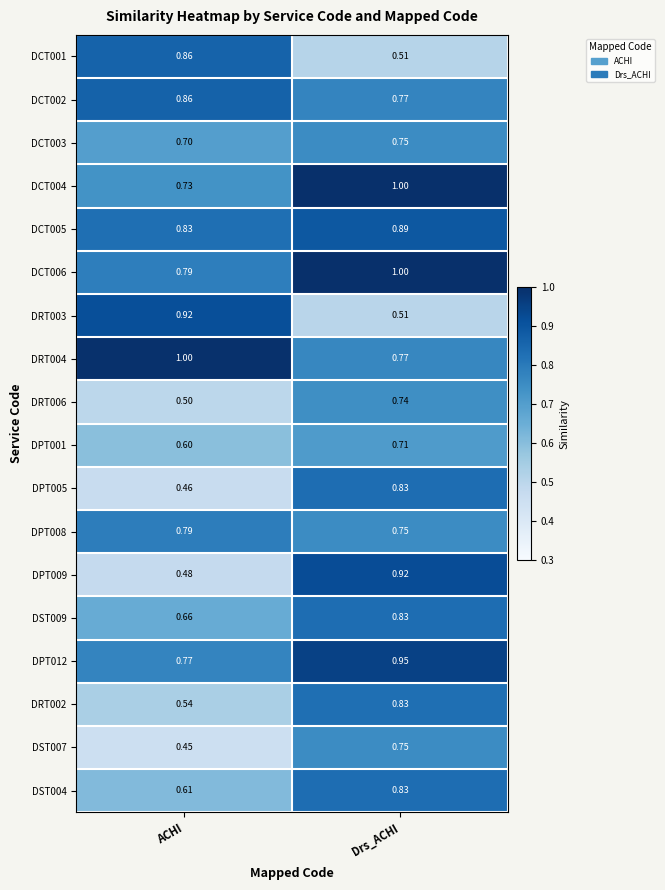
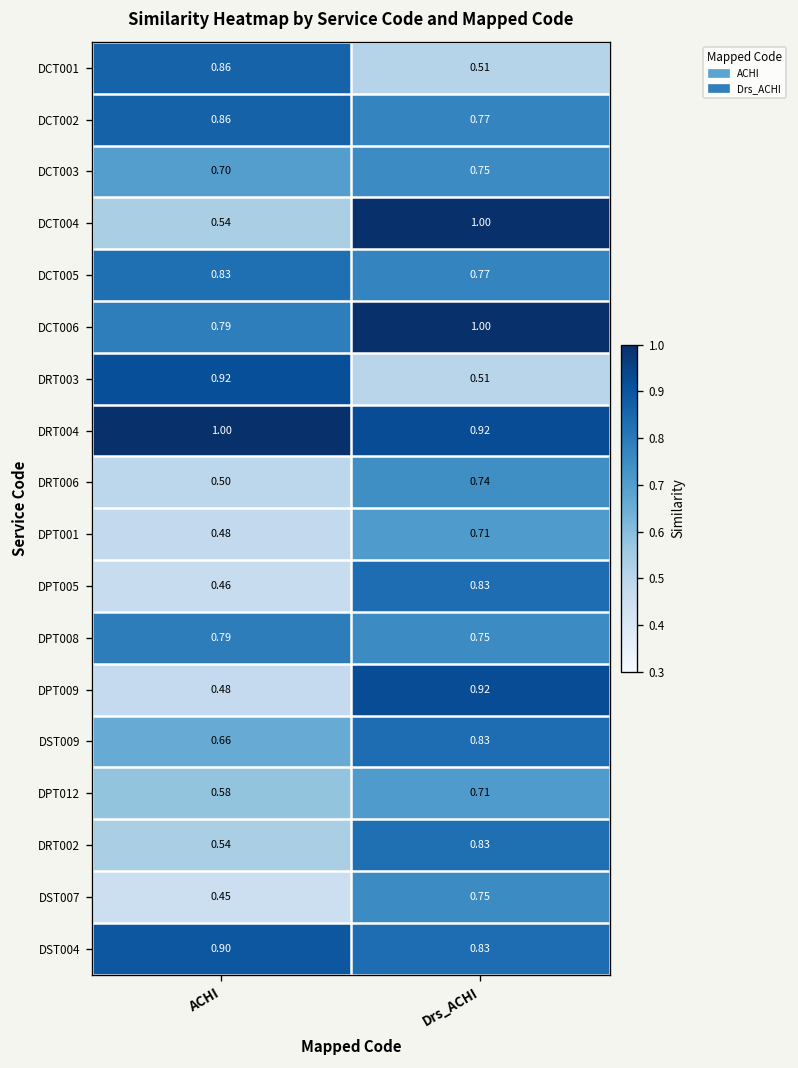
  {
    "DCT001": {
      "ACHI": 0.86,
      "Drs_ACHI": 0.51
    },
    "DCT002": {
      "ACHI": 0.86,
      "Drs_ACHI": 0.77
    },
    "DCT003": {
      "ACHI": 0.70,
      "Drs_ACHI": 0.75
    },
    "DCT004": {
-     "ACHI": 0.73,
+     "ACHI": 0.54,
      "Drs_ACHI": 1.00
    },
    "DCT005": {
      "ACHI": 0.83,
-     "Drs_ACHI": 0.89
+     "Drs_ACHI": 0.77
    },
    "DCT006": {
      "ACHI": 0.79,
      "Drs_ACHI": 1.00
    },
    "DRT003": {
      "ACHI": 0.92,
      "Drs_ACHI": 0.51
    },
    "DRT004": {
      "ACHI": 1.00,
-     "Drs_ACHI": 0.77
+     "Drs_ACHI": 0.92
    },
    "DRT006": {
      "ACHI": 0.50,
      "Drs_ACHI": 0.74
    },
    "DPT001": {
-     "ACHI": 0.60,
+     "ACHI": 0.48,
      "Drs_ACHI": 0.71
    },
    "DPT005": {
      "ACHI": 0.46,
      "Drs_ACHI": 0.83
    },
    "DPT008": {
      "ACHI": 0.79,
      "Drs_ACHI": 0.75
    },
    "DPT009": {
      "ACHI": 0.48,
      "Drs_ACHI": 0.92
    },
    "DST009": {
      "ACHI": 0.66,
      "Drs_ACHI": 0.83
    },
    "DPT012": {
-     "ACHI": 0.77,
-     "Drs_ACHI": 0.95
+     "ACHI": 0.58,
+     "Drs_ACHI": 0.71
    },
    "DRT002": {
      "ACHI": 0.54,
      "Drs_ACHI": 0.83
    },
    "DST007": {
      "ACHI": 0.45,
      "Drs_ACHI": 0.75
    },
    "DST004": {
-     "ACHI": 0.61,
+     "ACHI": 0.90,
      "Drs_ACHI": 0.83
    }
  }
